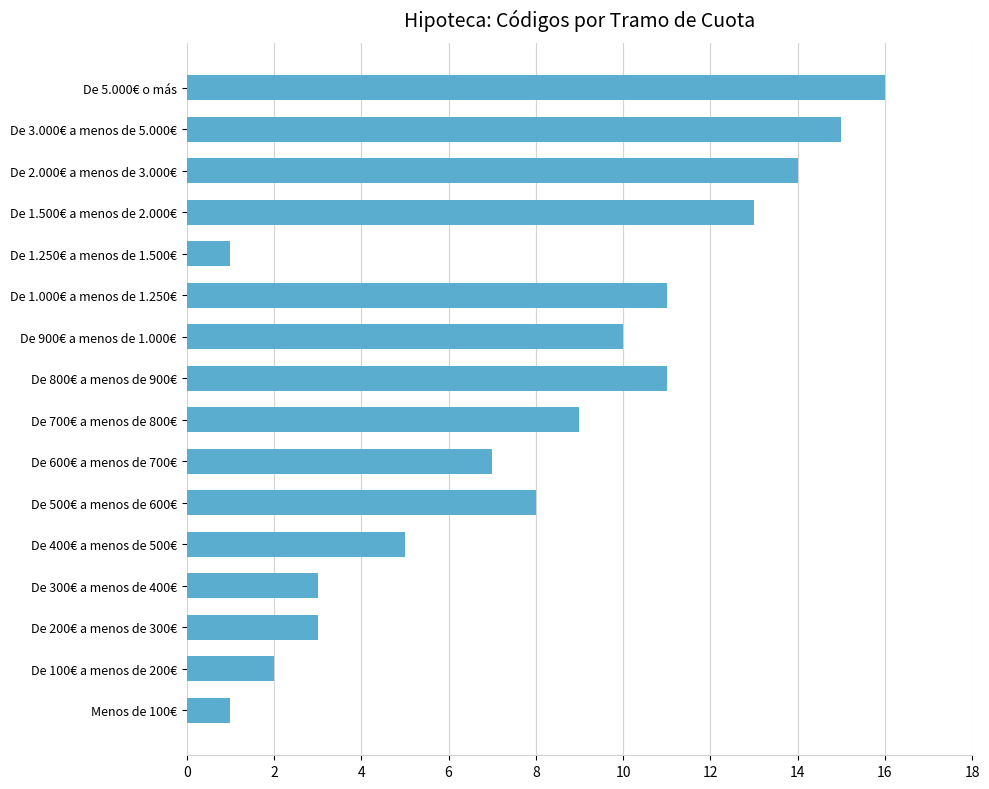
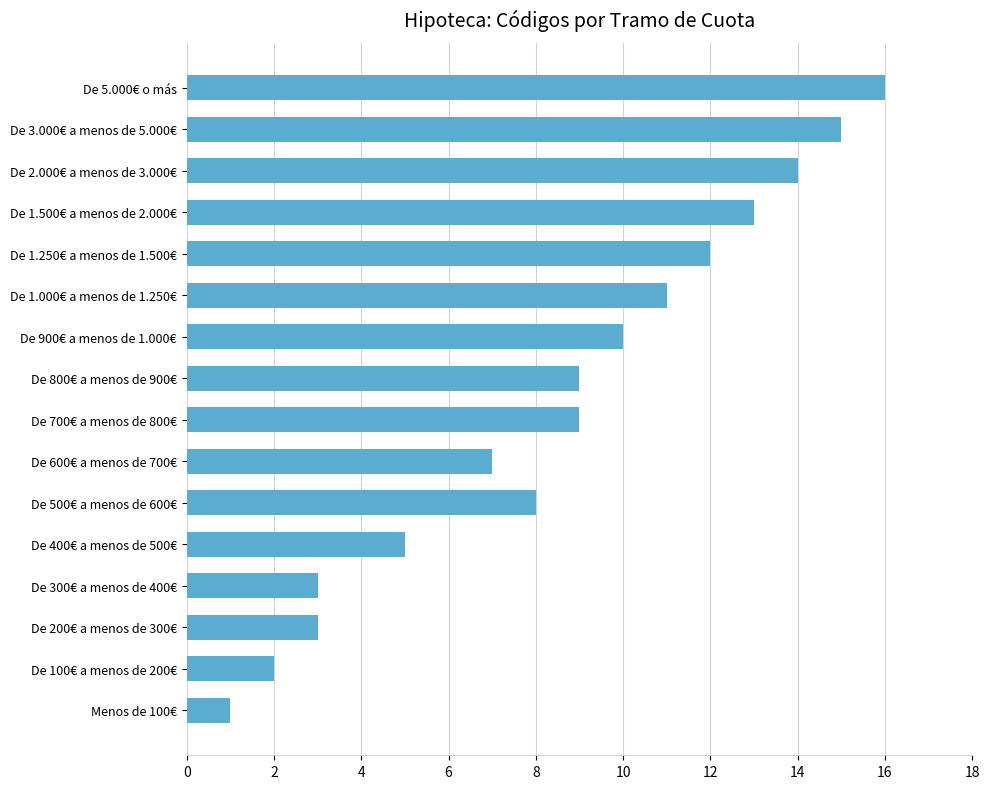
  {
    "De 5.000€ o más": 16,
    "De 3.000€ a menos de 5.000€": 15,
    "De 2.000€ a menos de 3.000€": 14,
    "De 1.500€ a menos de 2.000€": 13,
-   "De 1.250€ a menos de 1.500€": 1,
+   "De 1.250€ a menos de 1.500€": 12,
    "De 1.000€ a menos de 1.250€": 11,
    "De 900€ a menos de 1.000€": 10,
-   "De 800€ a menos de 900€": 11,
+   "De 800€ a menos de 900€": 9,
    "De 700€ a menos de 800€": 9,
    "De 600€ a menos de 700€": 7,
    "De 500€ a menos de 600€": 8,
    "De 400€ a menos de 500€": 5,
    "De 300€ a menos de 400€": 3,
    "De 200€ a menos de 300€": 3,
    "De 100€ a menos de 200€": 2,
    "Menos de 100€": 1
  }
